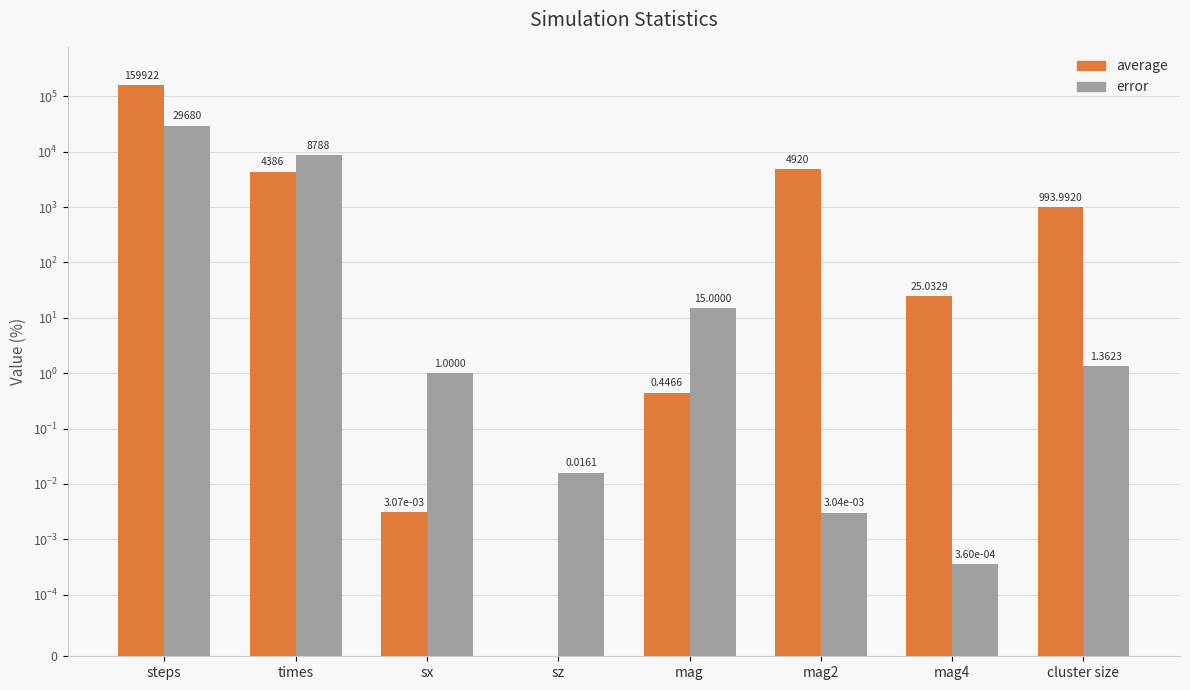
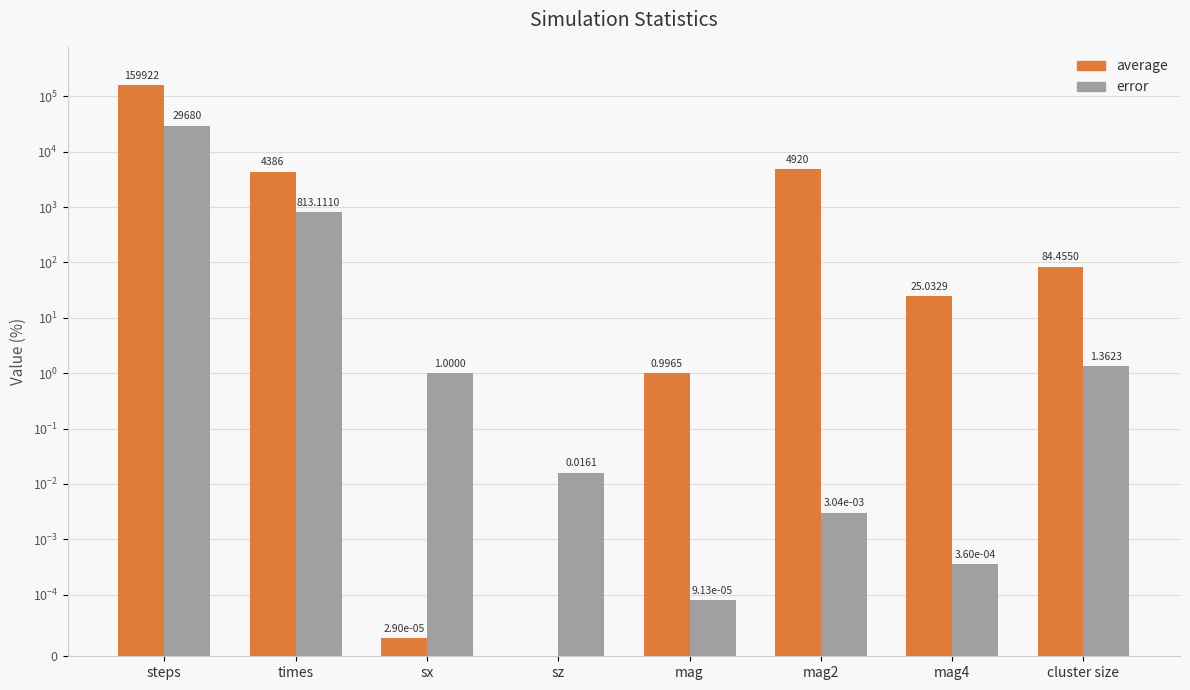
  {
    "average": {
      "steps": "159922",
      "times": "4386",
-     "sx": "3.07e-03",
-     "mag": "0.4466",
+     "sx": "2.90e-05",
+     "mag": "0.9965",
      "mag2": "4920",
      "mag4": "25.0329",
-     "cluster size": "993.9920"
+     "cluster size": "84.4550"
    },
    "error": {
      "steps": "29680",
-     "times": "8788",
+     "times": "813.1110",
      "sx": "1.0000",
      "sz": "0.0161",
-     "mag": "15.0000",
+     "mag": "9.13e-05",
      "mag2": "3.04e-03",
      "mag4": "3.60e-04",
      "cluster size": "1.3623"
    }
  }
